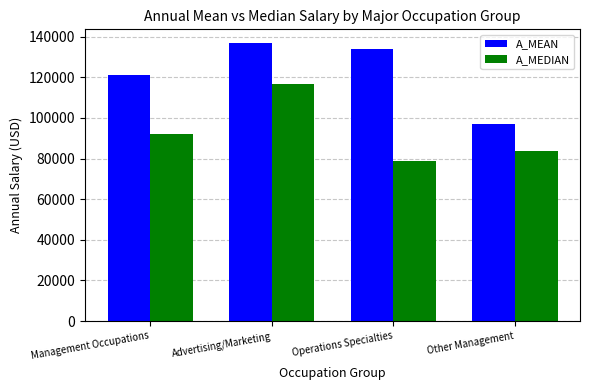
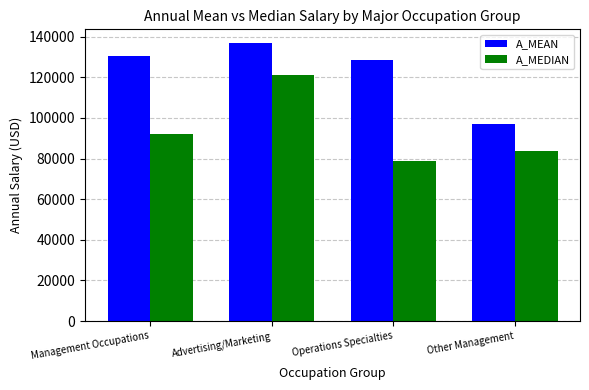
  {
    "A_MEAN": {
-     "Management Occupations": 121000,
+     "Management Occupations": 130000,
      "Advertising/Marketing": 137000,
-     "Operations Specialties": 134000,
+     "Operations Specialties": 128000,
      "Other Management": 97000
    },
    "A_MEDIAN": {
      "Management Occupations": 92000,
-     "Advertising/Marketing": 117000,
+     "Advertising/Marketing": 121000,
      "Operations Specialties": 79000,
      "Other Management": 83000
    }
  }
